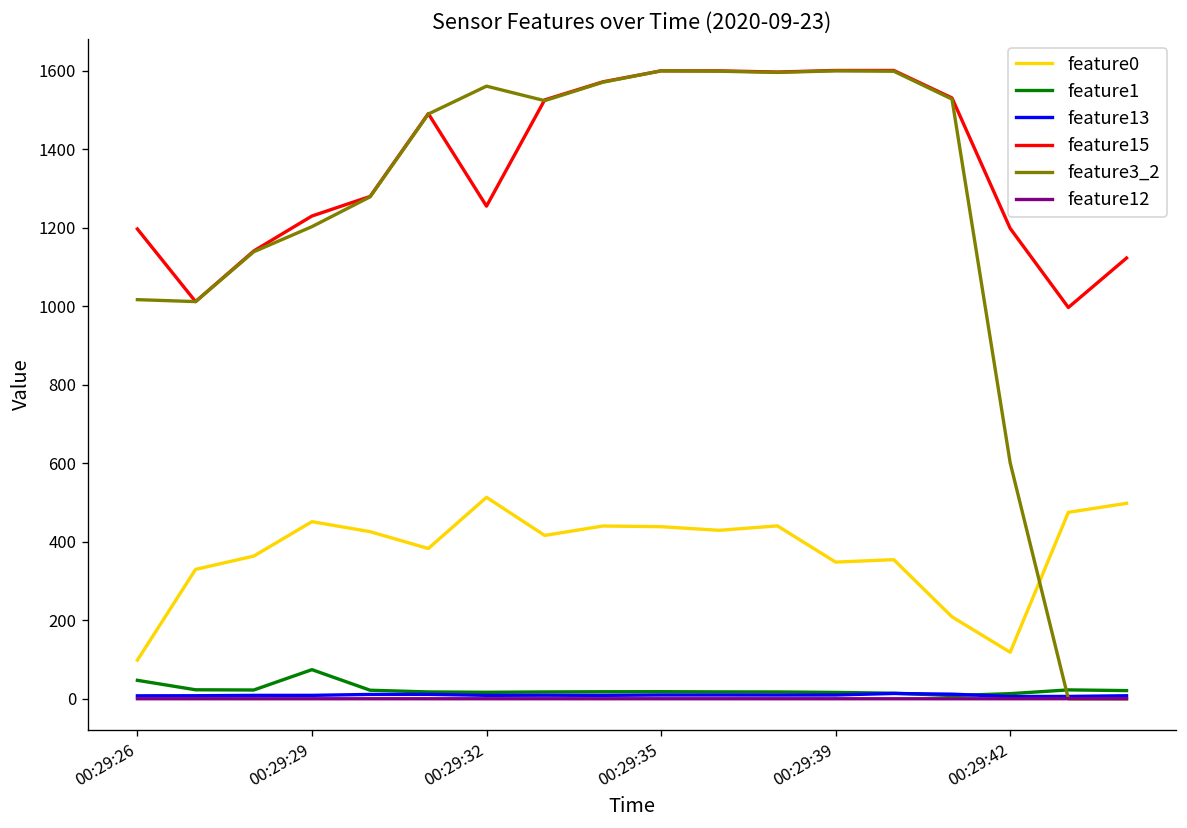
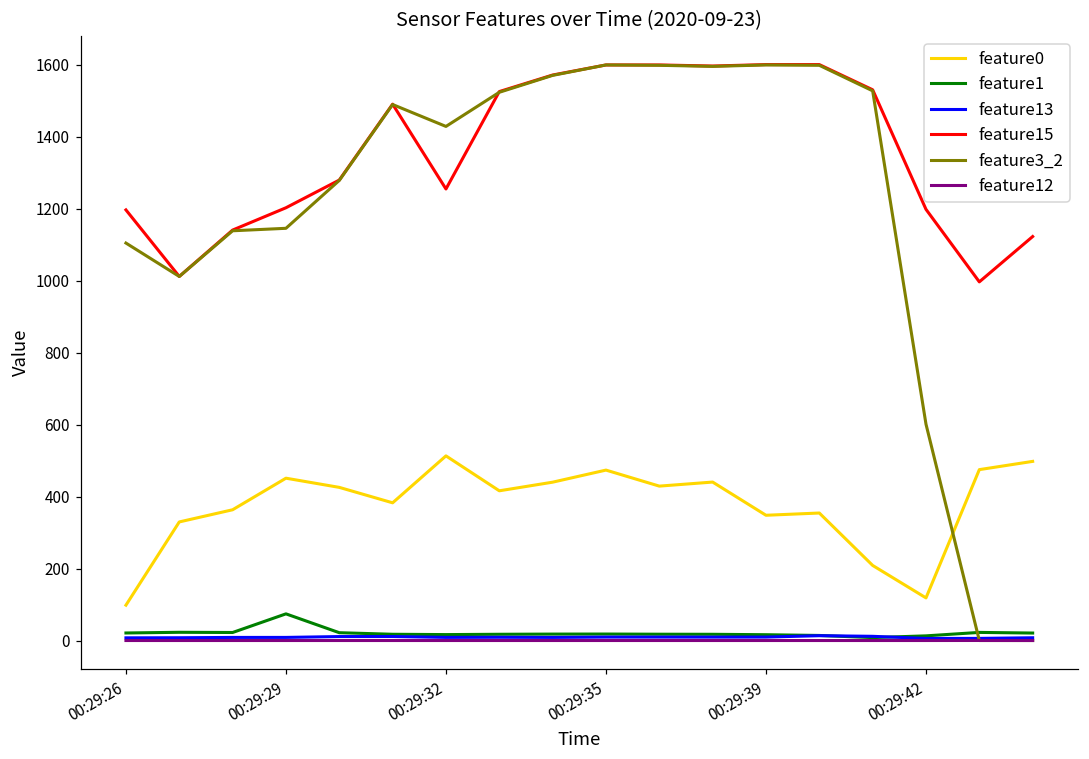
  {
    "feature0": {
      "00:29:26": 100,
      "00:29:29": 450,
      "00:29:32": 510,
-     "00:29:35": 440,
+     "00:29:35": 470,
      "00:29:39": 350,
      "00:29:42": 120
    },
    "feature1": {
-     "00:29:26": 50,
+     "00:29:26": 20,
      "00:29:29": 70,
      "00:29:35": 20
    },
    "feature13": {
      "00:29:29": 10,
      "00:29:35": 10
    },
    "feature15": {
      "00:29:26": 1200,
-     "00:29:29": 1230,
+     "00:29:29": 1200,
      "00:29:32": 1260
    },
    "feature3_2": {
-     "00:29:26": 1020,
-     "00:29:29": 1200,
-     "00:29:32": 1560,
+     "00:29:26": 1100,
+     "00:29:29": 1150,
+     "00:29:32": 1430,
      "00:29:42": 600
    },
    "feature12": {
      "00:29:29": 0,
      "00:29:32": 0,
      "00:29:35": 0,
      "00:29:39": 0
    }
  }
